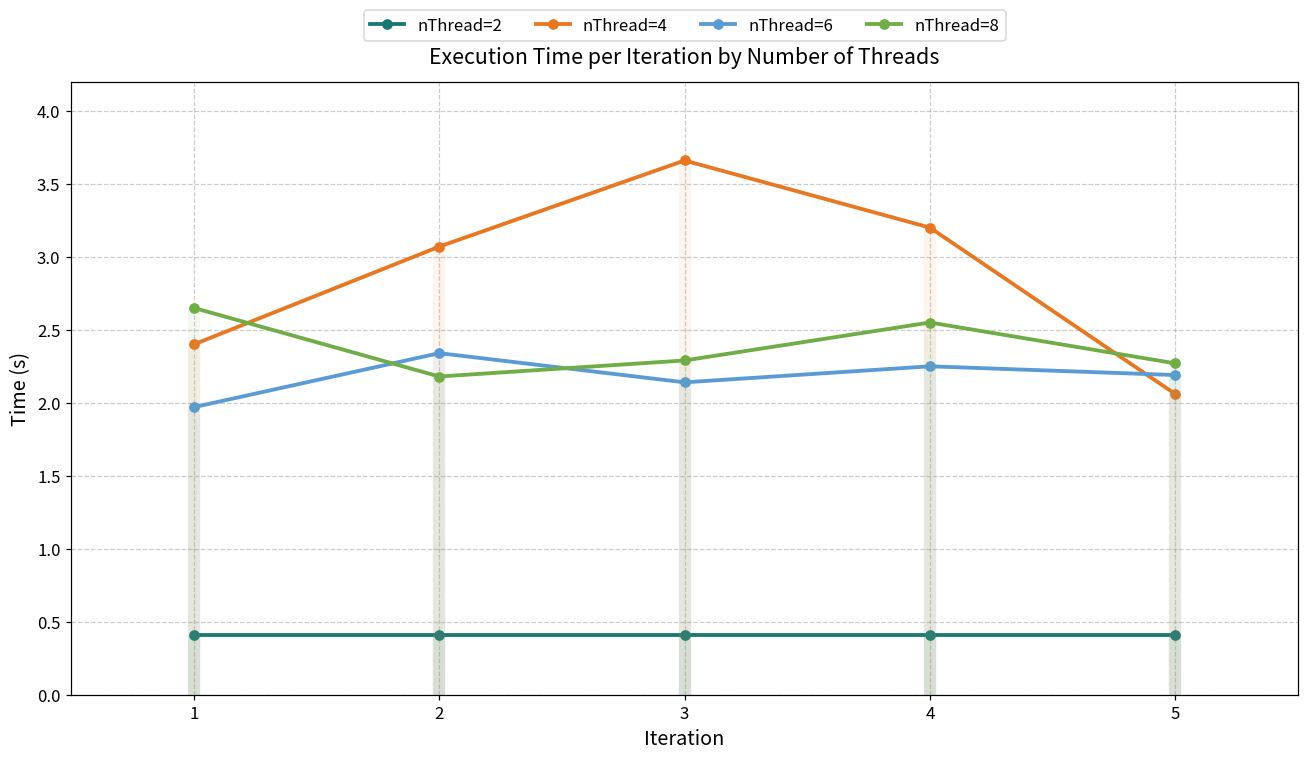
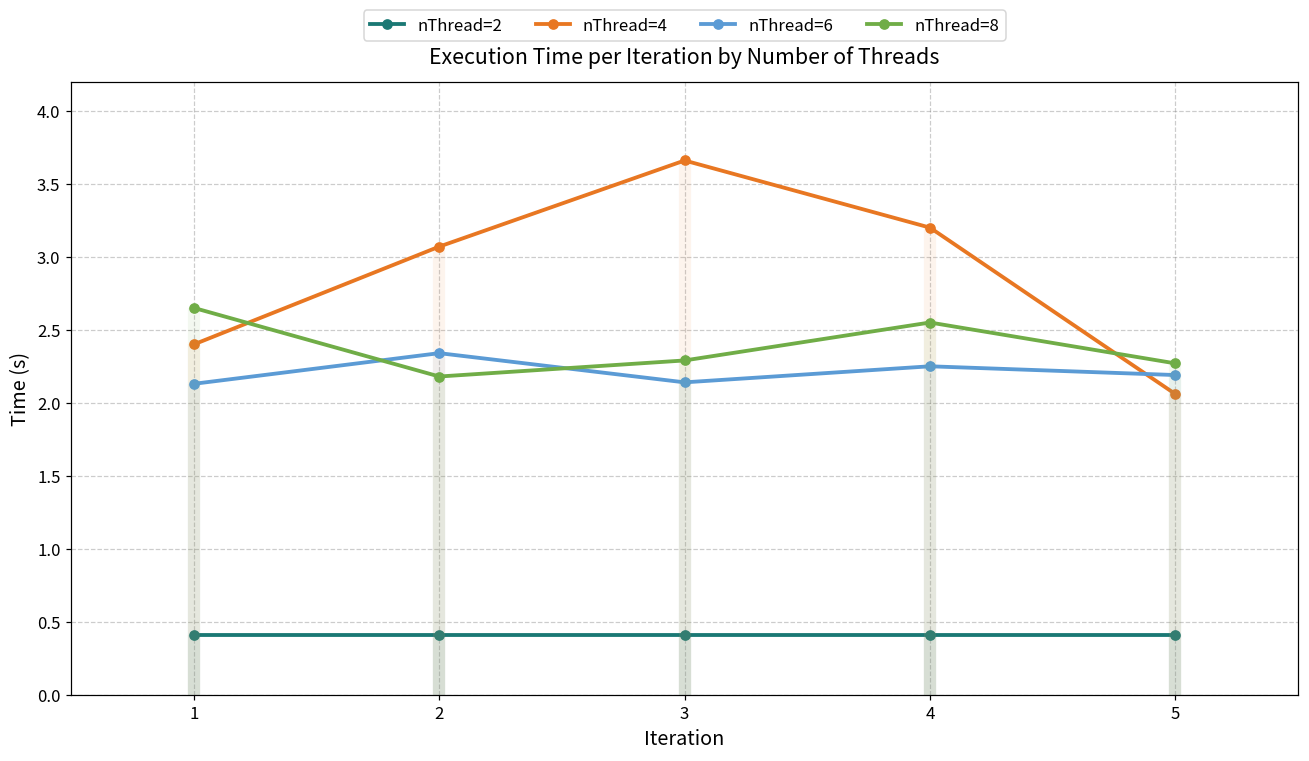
  {
    "nThread=2": {
      "1": 0.41,
      "2": 0.41,
      "3": 0.41,
      "4": 0.41,
      "5": 0.41
    },
    "nThread=4": {
      "1": 2.40,
      "2": 3.07,
      "3": 3.66,
      "4": 3.20,
      "5": 2.06
    },
    "nThread=6": {
-     "1": 1.97,
+     "1": 2.13,
      "2": 2.34,
      "3": 2.14,
      "4": 2.25,
      "5": 2.19
    },
    "nThread=8": {
      "1": 2.65,
      "2": 2.18,
      "3": 2.29,
      "4": 2.55,
      "5": 2.27
    }
  }
